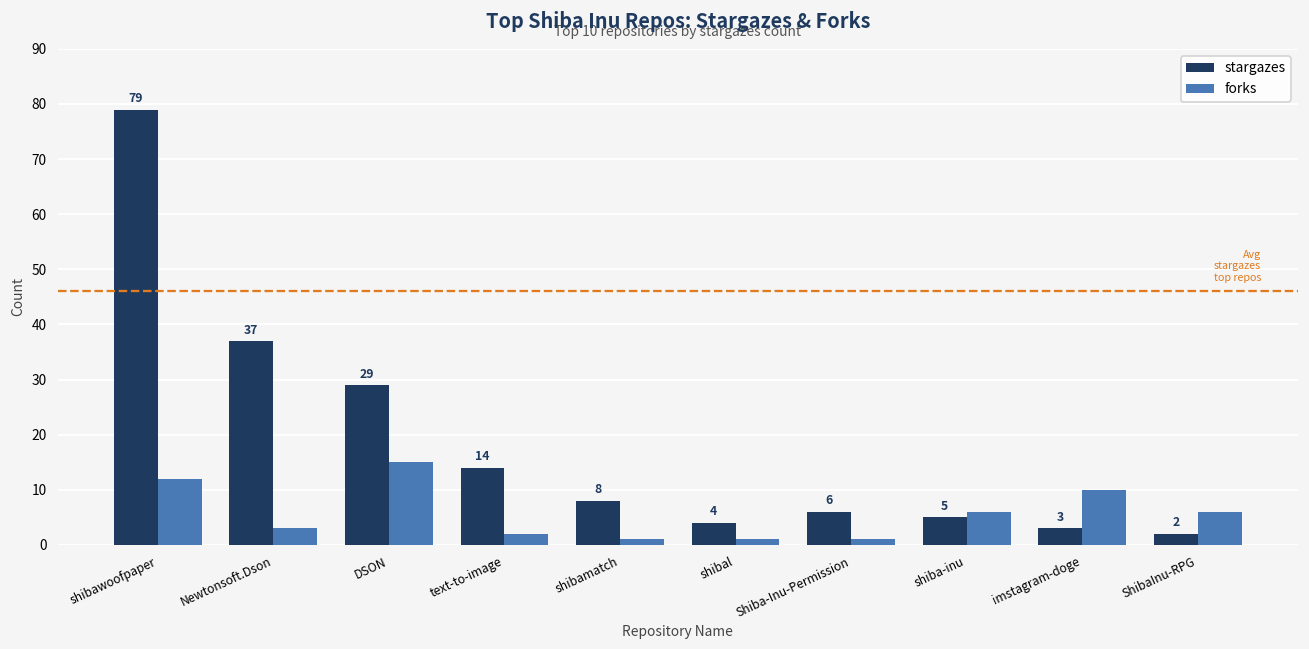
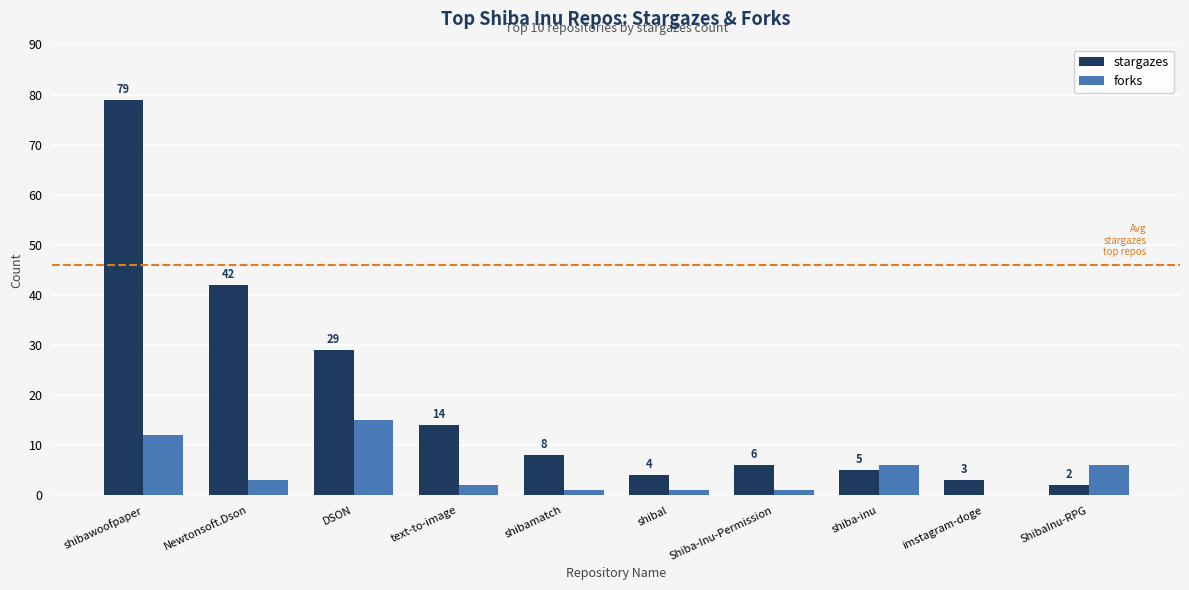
  {
    "stargazes": {
      "shibawoofpaper": 79,
-     "Newtonsoft.Dson": 37,
+     "Newtonsoft.Dson": 42,
      "DSON": 29,
      "text-to-image": 14,
      "shibamatch": 8,
      "shibal": 4,
      "Shiba-Inu-Permission": 6,
      "shiba-inu": 5,
      "imstagram-doge": 3,
      "ShibaInu-RPG": 2
    },
    "forks": {
      "shibawoofpaper": 12,
      "Newtonsoft.Dson": 3,
      "DSON": 15,
      "text-to-image": 2,
      "shibamatch": 1,
      "shibal": 1,
      "Shiba-Inu-Permission": 1,
      "shiba-inu": 6,
-     "imstagram-doge": 10,
+     "imstagram-doge": 0,
      "ShibaInu-RPG": 6
    }
  }
